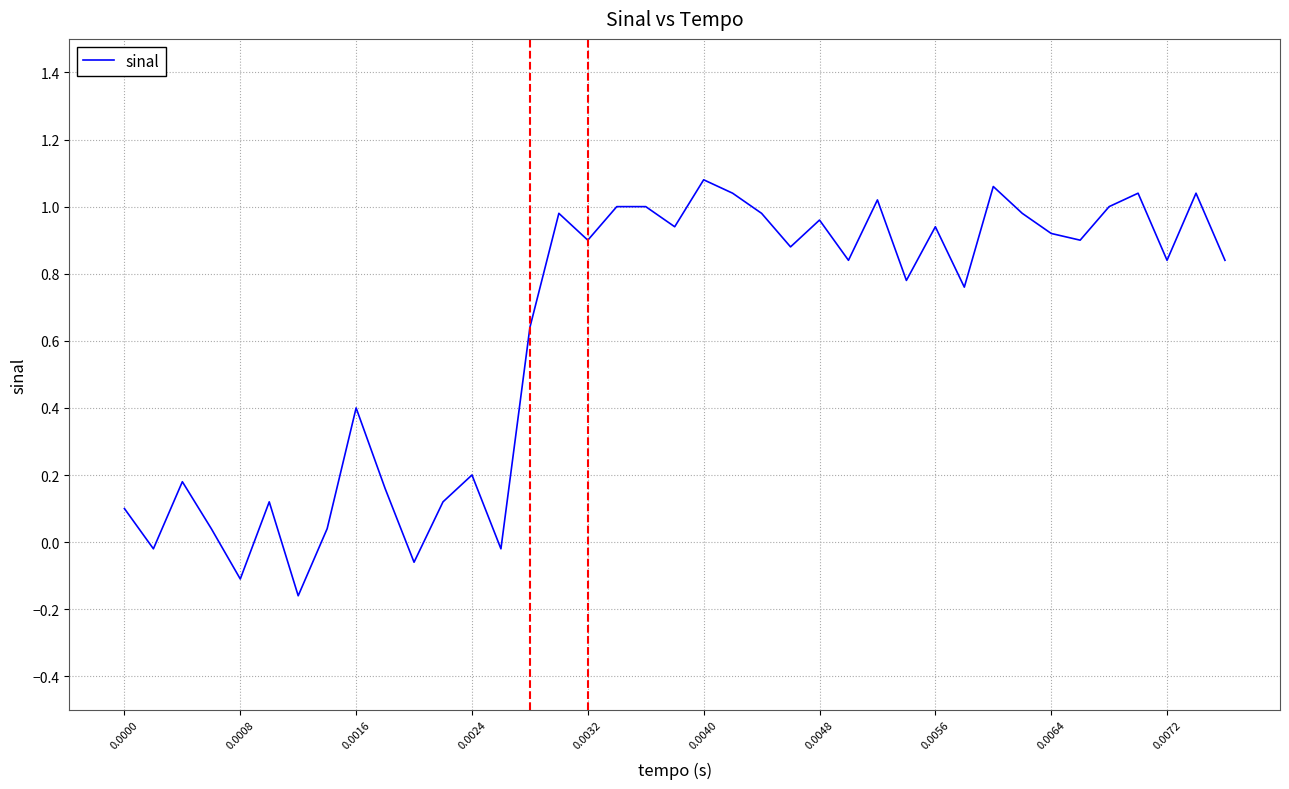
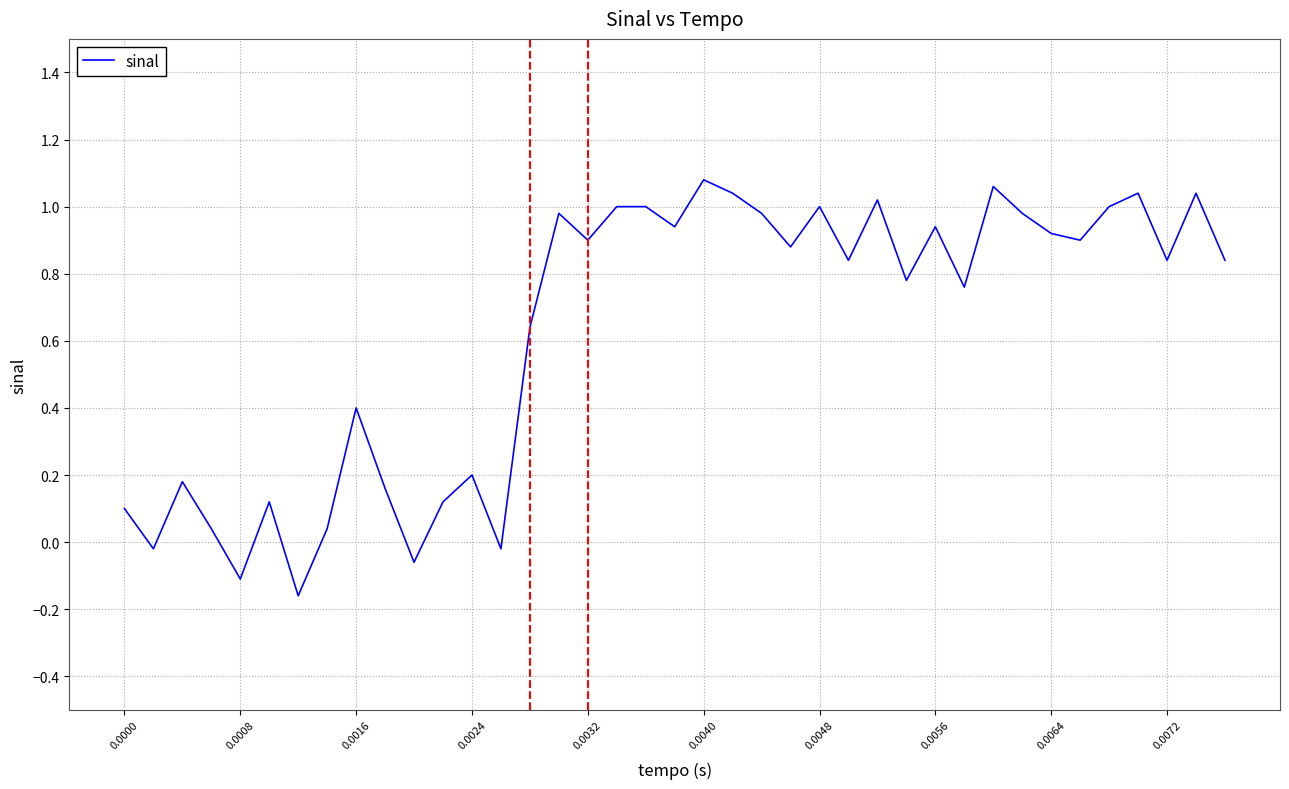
  {
    "0.0000": 0.10,
    "0.0008": -0.11,
    "0.0016": 0.40,
    "0.0024": 0.20,
    "0.0032": 0.90,
    "0.0040": 1.08,
-   "0.0048": 0.96,
+   "0.0048": 1.00,
    "0.0056": 0.94,
    "0.0064": 0.92,
    "0.0072": 0.84
  }
